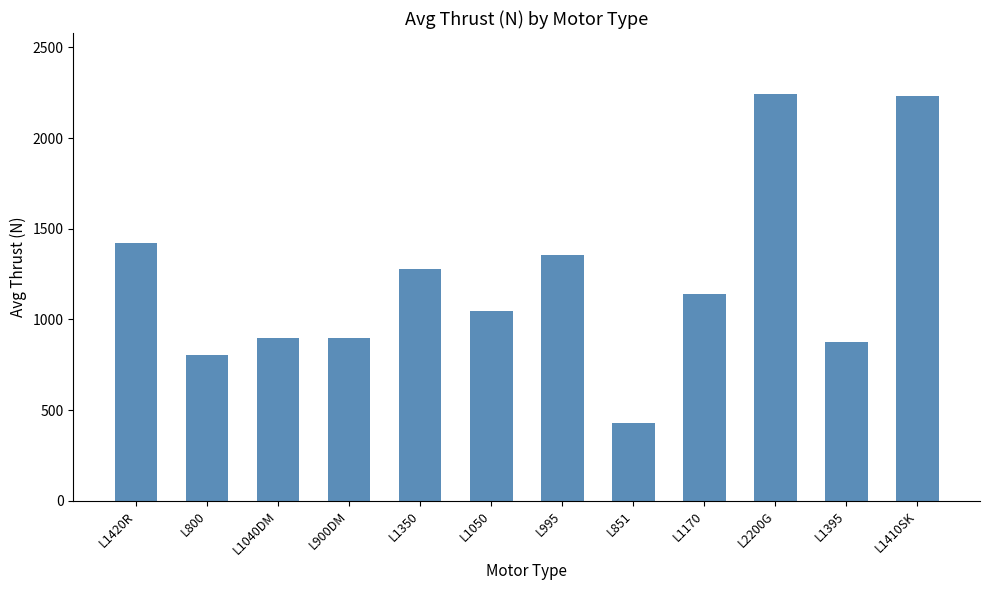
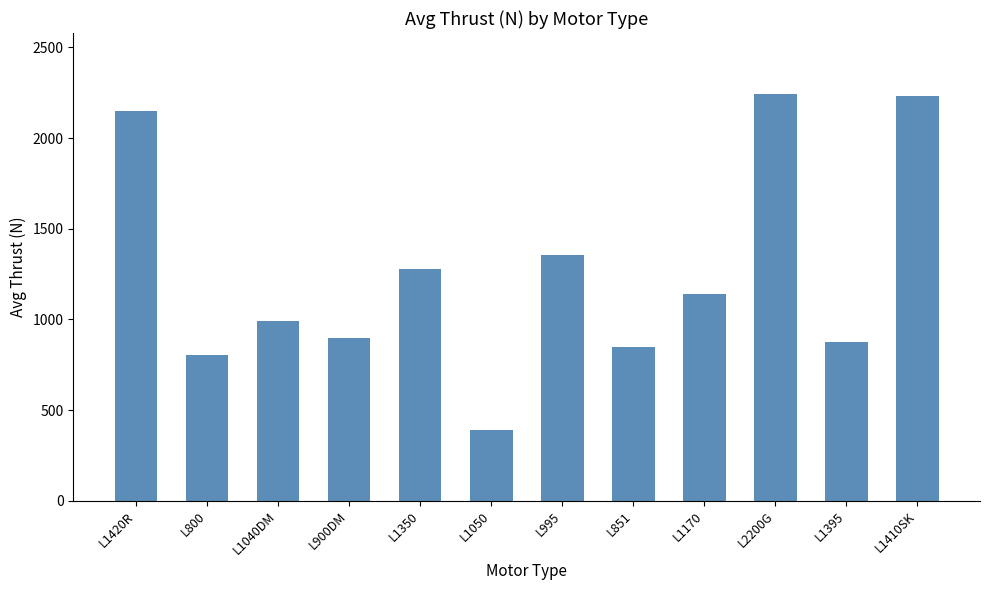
  {
-   "L1420R": 1420,
+   "L1420R": 2150,
    "L800": 800,
-   "L1040DM": 900,
+   "L1040DM": 990,
    "L900DM": 900,
    "L1350": 1280,
-   "L1050": 1050,
+   "L1050": 390,
    "L995": 1350,
-   "L851": 430,
+   "L851": 850,
    "L1170": 1140,
    "L2200G": 2240,
    "L1395": 880,
    "L1410SK": 2230
  }
